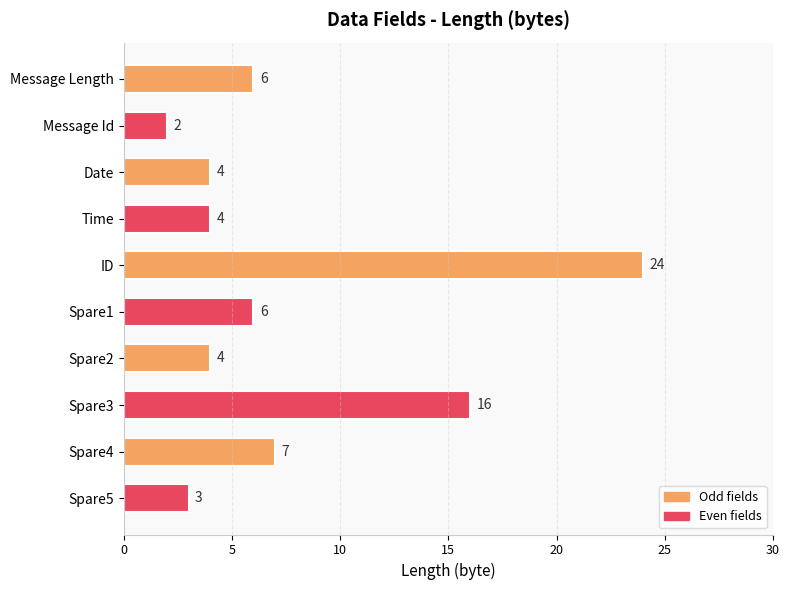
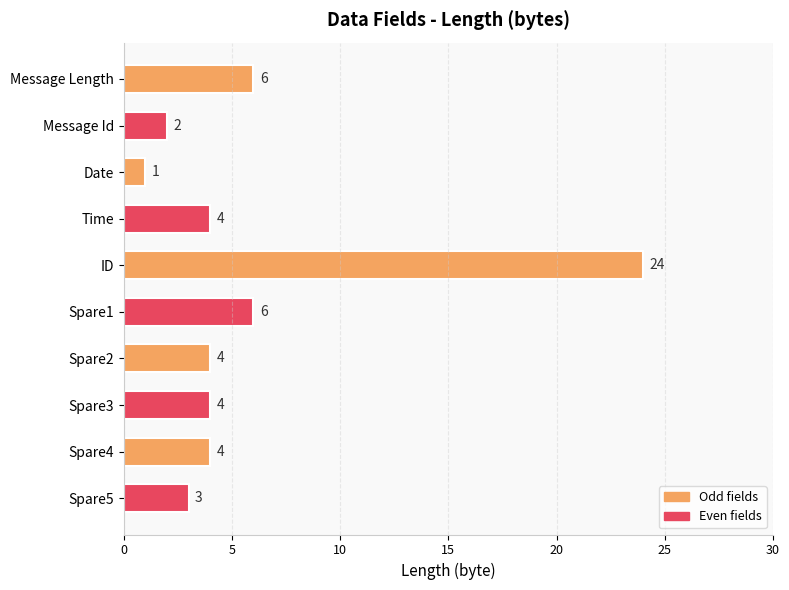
  {
    "Message Length": 6,
    "Message Id": 2,
-   "Date": 4,
+   "Date": 1,
    "Time": 4,
    "ID": 24,
    "Spare1": 6,
    "Spare2": 4,
-   "Spare3": 16,
-   "Spare4": 7,
+   "Spare3": 4,
+   "Spare4": 4,
    "Spare5": 3
  }
